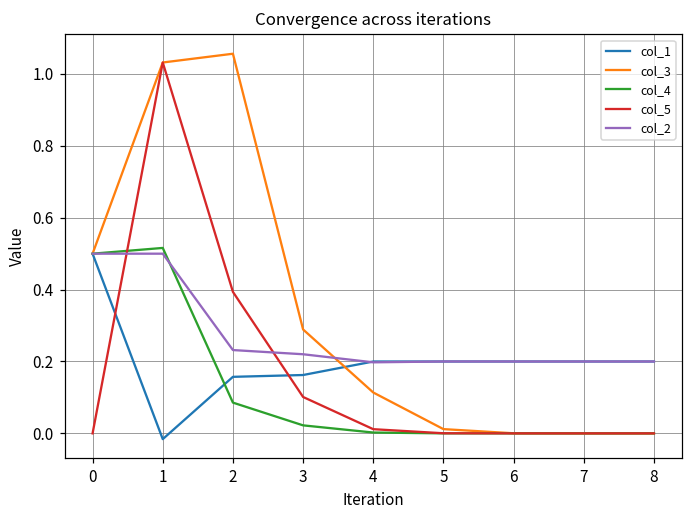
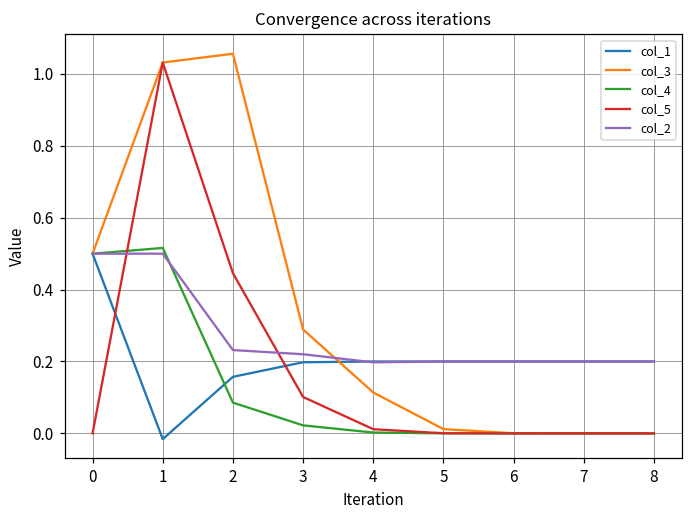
  {
    "col_1": {
      "1": -0.02,
      "2": 0.16,
-     "3": 0.16
+     "3": 0.20
    },
    "col_3": {
      "2": 1.06,
      "3": 0.29,
      "4": 0.11,
      "5": 0.01
    },
    "col_4": {
      "1": 0.52,
      "2": 0.09,
      "3": 0.02,
      "4": 0.00
    },
    "col_5": {
      "0": 0.00,
-     "2": 0.39,
+     "2": 0.45,
      "3": 0.10,
      "4": 0.01
    },
    "col_2": {
      "1": 0.50,
      "2": 0.23,
      "3": 0.22
    }
  }
